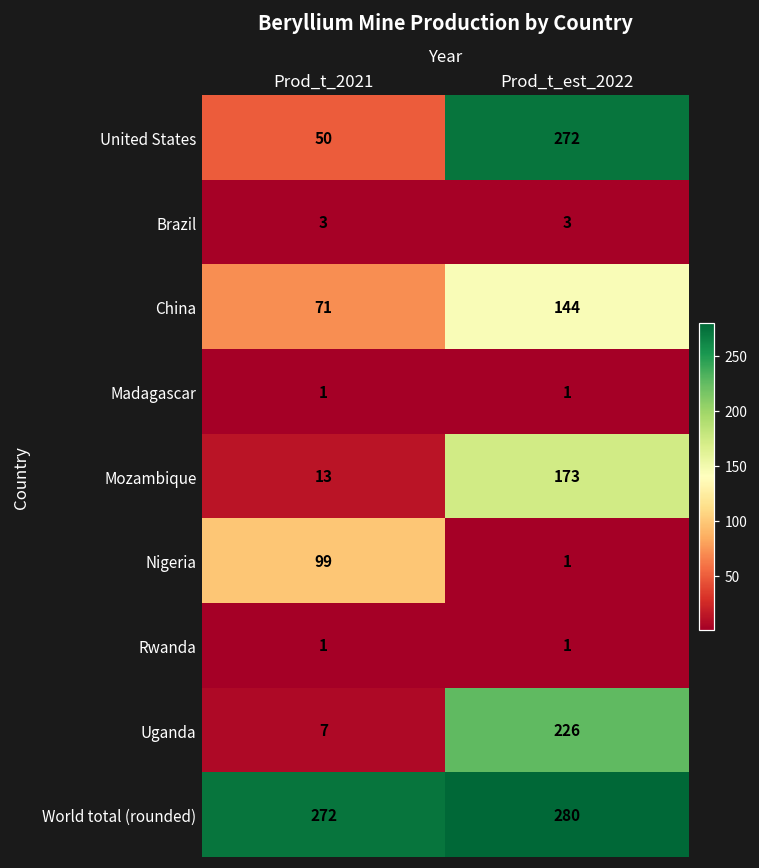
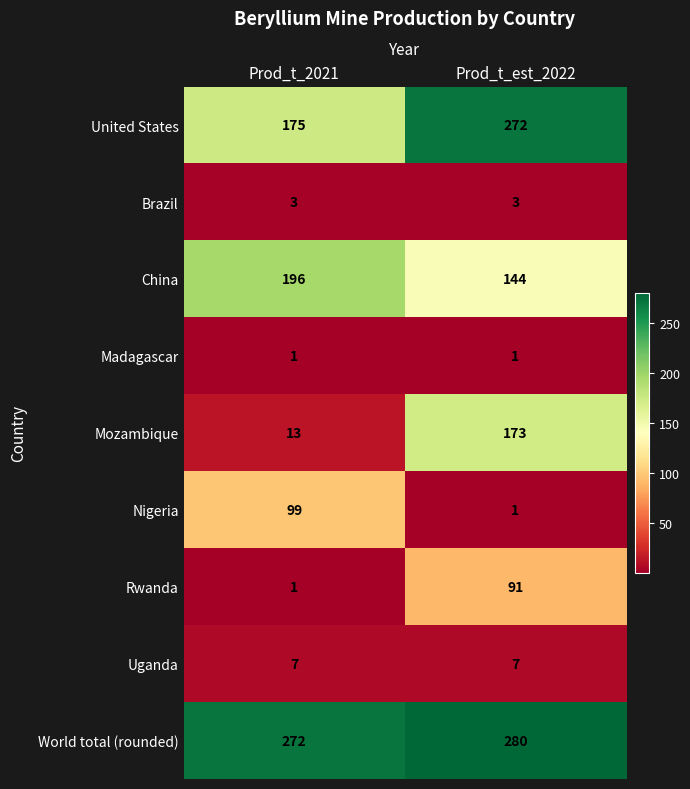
  {
    "United States": {
-     "Prod_t_2021": 50,
+     "Prod_t_2021": 175,
      "Prod_t_est_2022": 272
    },
    "Brazil": {
      "Prod_t_2021": 3,
      "Prod_t_est_2022": 3
    },
    "China": {
-     "Prod_t_2021": 71,
+     "Prod_t_2021": 196,
      "Prod_t_est_2022": 144
    },
    "Madagascar": {
      "Prod_t_2021": 1,
      "Prod_t_est_2022": 1
    },
    "Mozambique": {
      "Prod_t_2021": 13,
      "Prod_t_est_2022": 173
    },
    "Nigeria": {
      "Prod_t_2021": 99,
      "Prod_t_est_2022": 1
    },
    "Rwanda": {
      "Prod_t_2021": 1,
-     "Prod_t_est_2022": 1
+     "Prod_t_est_2022": 91
    },
    "Uganda": {
      "Prod_t_2021": 7,
-     "Prod_t_est_2022": 226
+     "Prod_t_est_2022": 7
    },
    "World total (rounded)": {
      "Prod_t_2021": 272,
      "Prod_t_est_2022": 280
    }
  }
